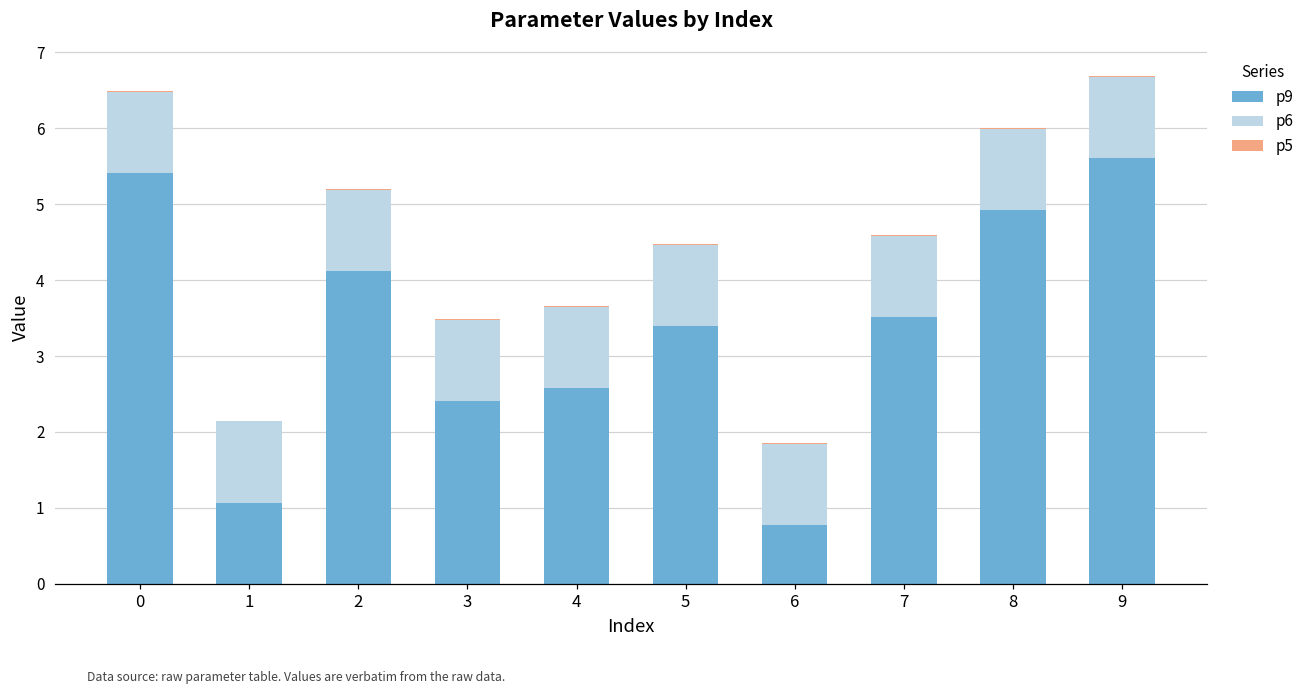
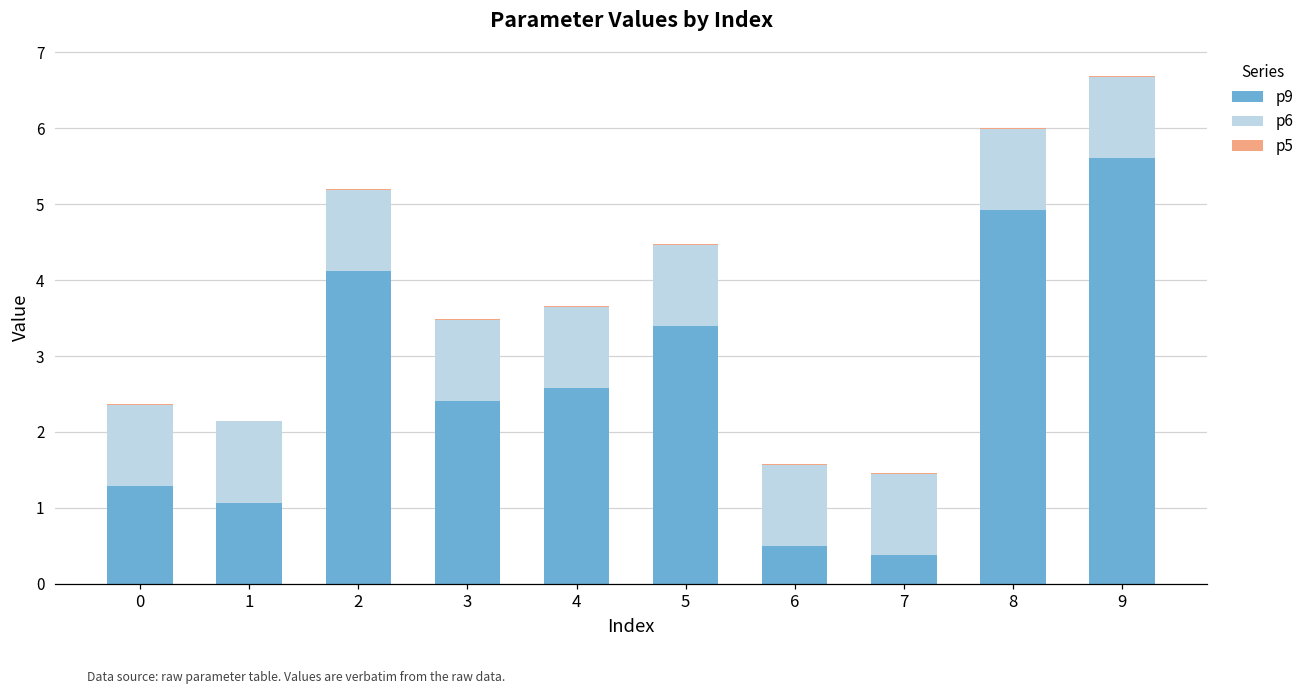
  {
    "p9": {
-     "0": 5.4,
+     "0": 1.3,
      "1": 1.1,
      "2": 4.1,
      "3": 2.4,
      "4": 2.6,
      "5": 3.4,
-     "6": 0.8,
-     "7": 3.5,
+     "6": 0.5,
+     "7": 0.4,
      "8": 4.9,
      "9": 5.6
    },
    "p6": {
      "0": 1.1,
      "1": 1.1,
      "2": 1.1,
      "3": 1.1,
      "4": 1.1,
      "5": 1.1,
      "6": 1.1,
      "7": 1.1,
      "8": 1.1,
      "9": 1.1
    }
  }
